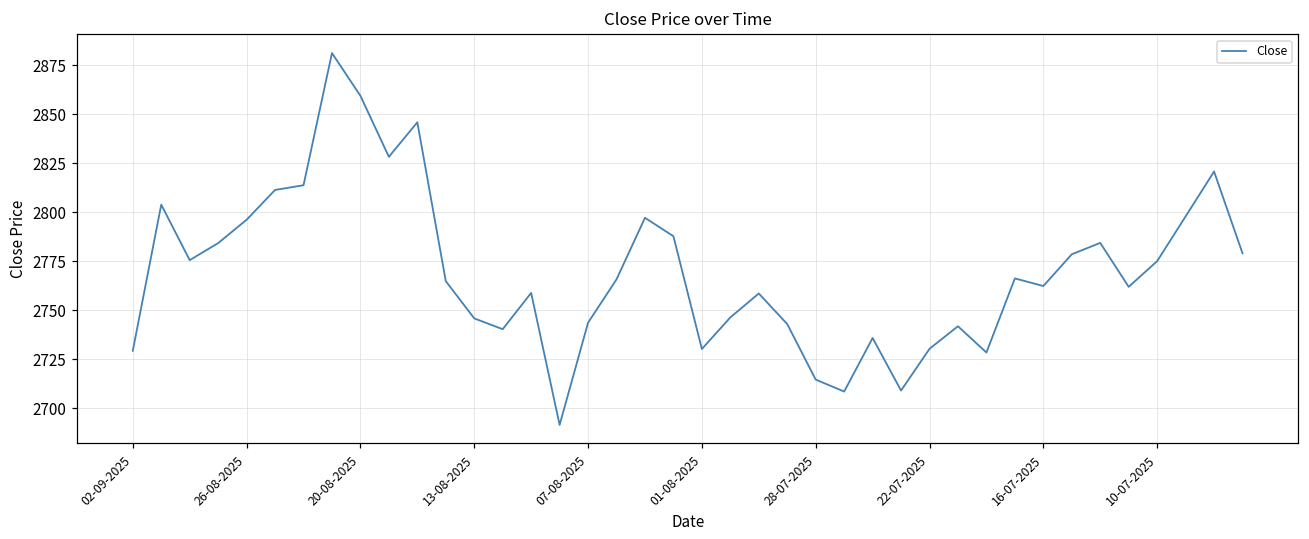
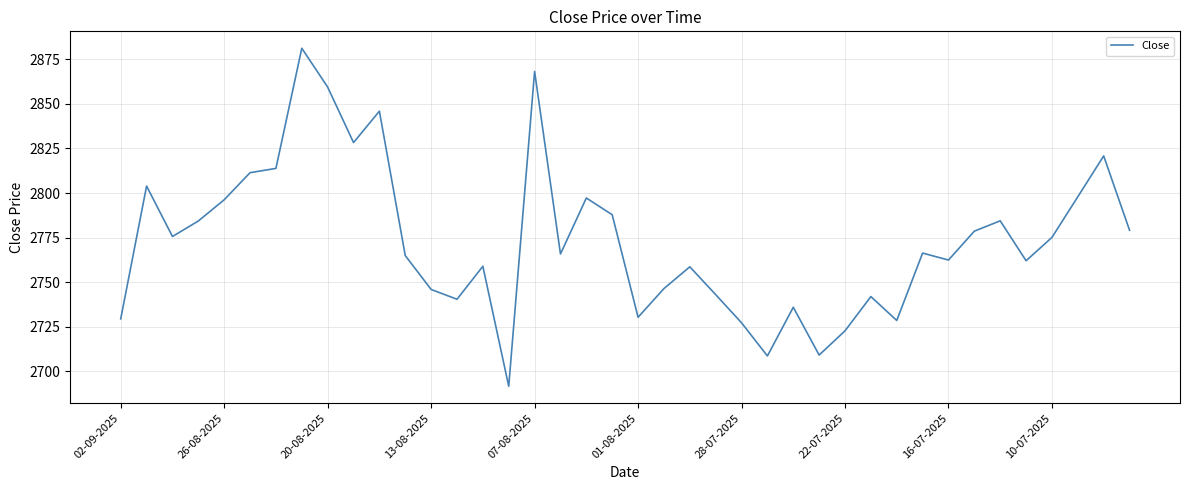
  {
    "02-09-2025": 2729,
    "26-08-2025": 2796,
    "20-08-2025": 2859,
    "13-08-2025": 2746,
-   "07-08-2025": 2744,
+   "07-08-2025": 2868,
    "01-08-2025": 2730,
-   "28-07-2025": 2715,
-   "22-07-2025": 2730,
+   "28-07-2025": 2727,
+   "22-07-2025": 2723,
    "16-07-2025": 2762,
    "10-07-2025": 2775
  }
